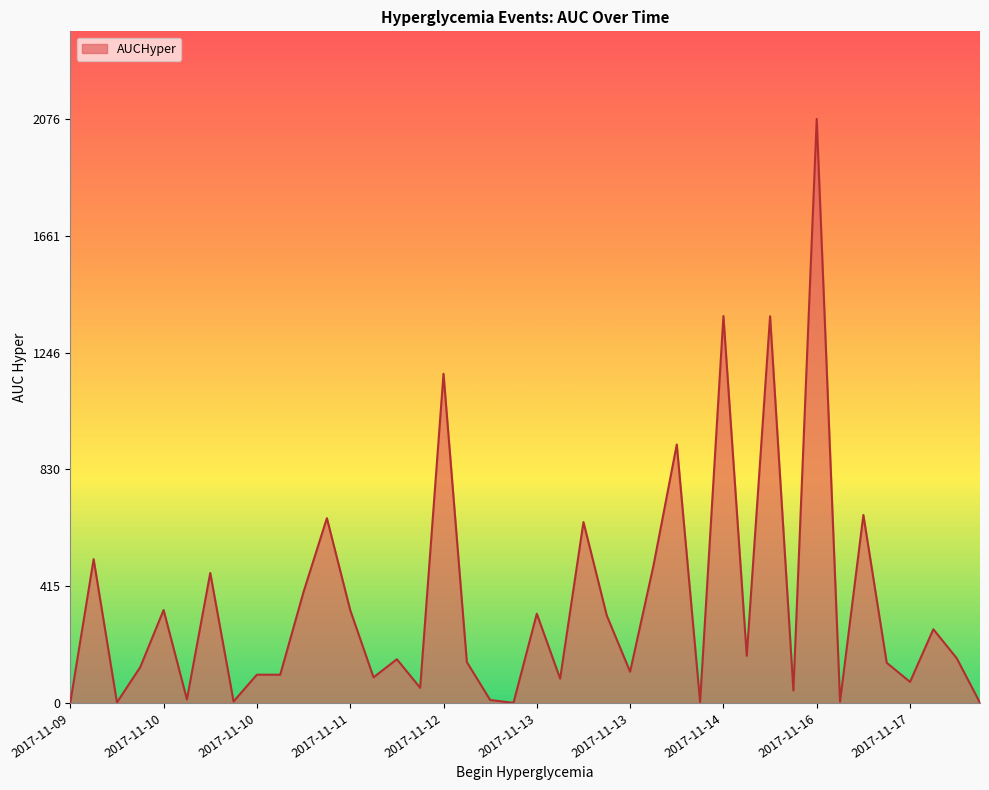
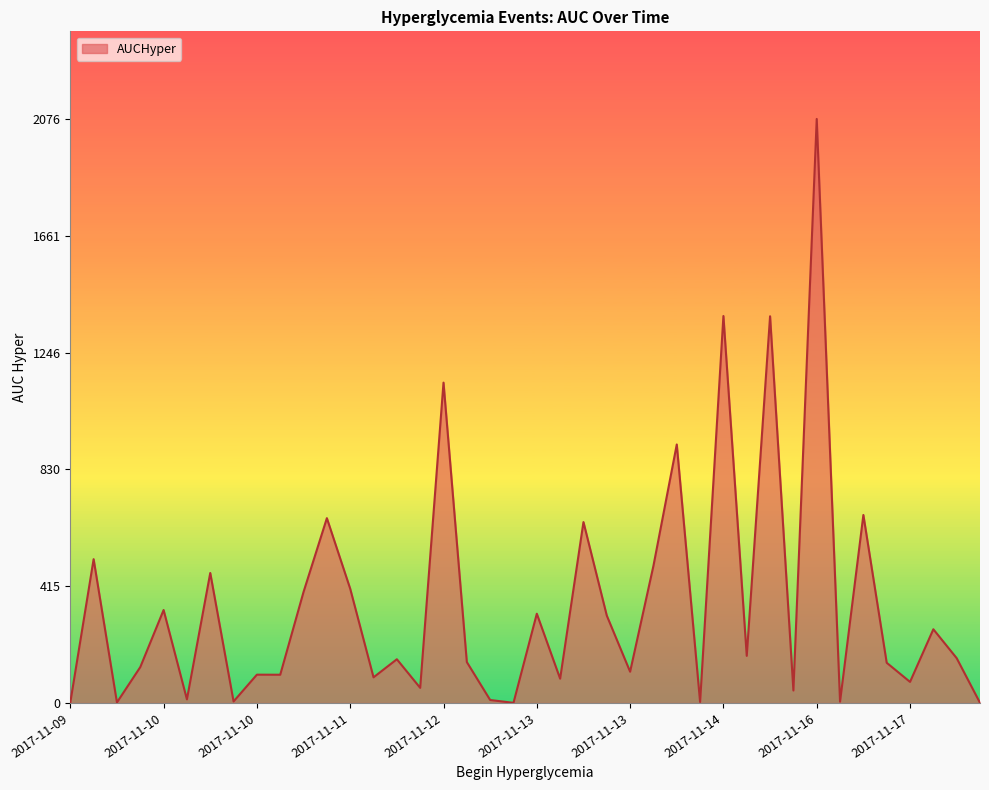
  {
    "2017-11-09": 0,
-   "2017-11-11": 330,
-   "2017-11-12": 1170,
+   "2017-11-11": 410,
+   "2017-11-12": 1140,
    "2017-11-14": 1380,
    "2017-11-16": 2080,
    "2017-11-17": 70
  }
